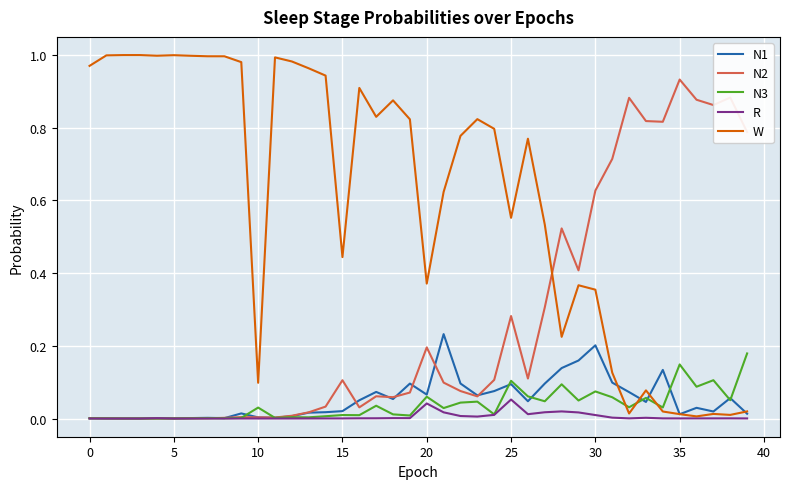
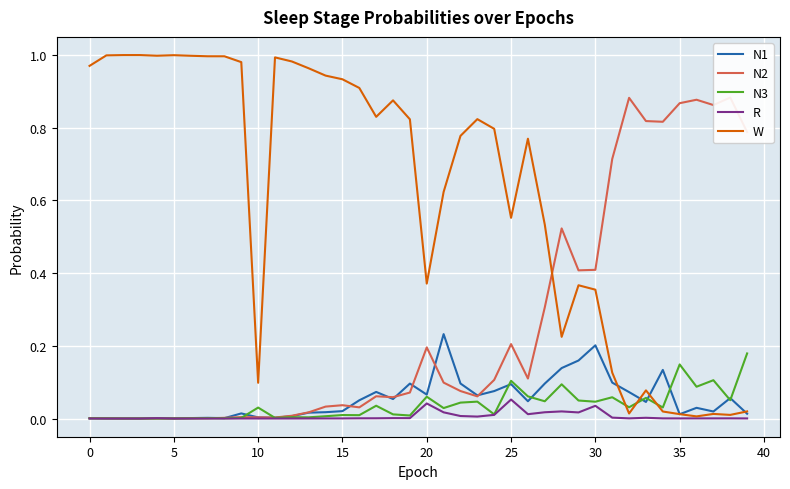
  {
    "N1": {
      "15": 0.02,
      "25": 0.09,
      "30": 0.20
    },
    "N2": {
-     "15": 0.11,
+     "15": 0.04,
      "20": 0.20,
-     "25": 0.28,
-     "30": 0.63,
-     "35": 0.93
+     "25": 0.20,
+     "30": 0.41,
+     "35": 0.87
    },
    "N3": {
      "10": 0.03,
      "15": 0.01,
      "25": 0.10,
-     "30": 0.07,
+     "30": 0.05,
      "35": 0.15
    },
    "R": {
      "15": 0.00,
      "20": 0.04,
      "25": 0.05,
-     "30": 0.01,
+     "30": 0.04,
      "35": 0.00
    },
    "W": {
      "0": 0.97,
      "5": 1.00,
      "10": 0.10,
-     "15": 0.44,
+     "15": 0.93,
      "20": 0.37,
      "25": 0.55,
      "30": 0.35
    }
  }
